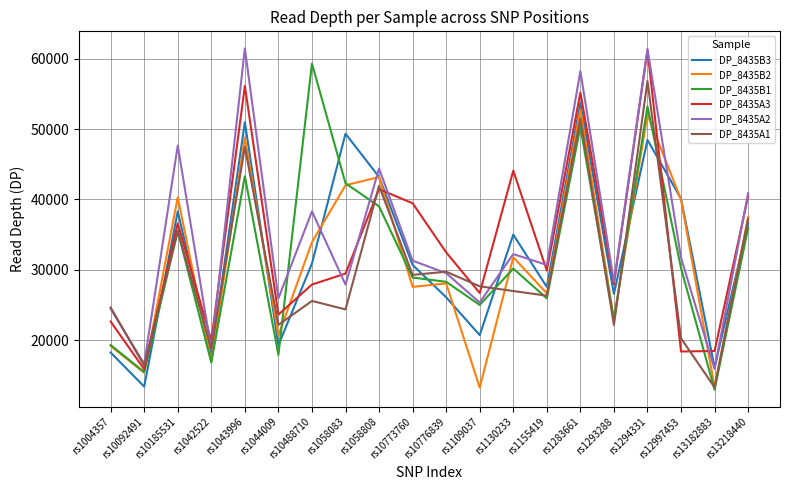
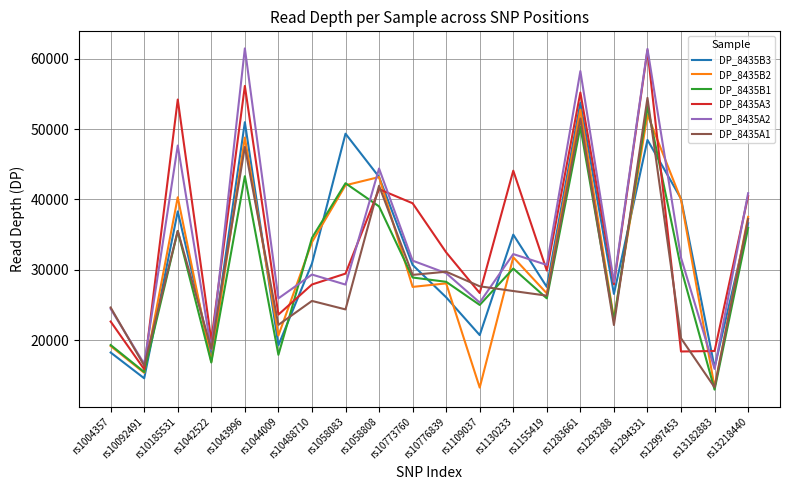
  {
    "DP_8435B3": {
      "rs1004357": 18000,
-     "rs10092491": 13000,
+     "rs10092491": 15000,
      "rs10185531": 38000,
      "rs1042522": 18000,
      "rs1043996": 51000,
      "rs1044009": 19000,
      "rs10488710": 31000,
      "rs1058083": 49000,
      "rs10773760": 31000,
      "rs10776839": 26000,
      "rs1109037": 21000,
      "rs1130233": 35000,
      "rs1155419": 28000,
      "rs1283661": 54000,
      "rs1293288": 27000,
      "rs1294331": 48000,
      "rs13218440": 37000
    },
    "DP_8435B2": {
      "rs10185531": 40000,
      "rs1043996": 49000,
      "rs1044009": 21000,
      "rs10488710": 34000,
      "rs10773760": 28000,
      "rs1109037": 13000,
      "rs1130233": 32000,
      "rs1283661": 53000,
      "rs1294331": 52000
    },
    "DP_8435B1": {
      "rs1043996": 43000,
      "rs1044009": 18000,
-     "rs10488710": 59000,
+     "rs10488710": 35000,
      "rs1058808": 39000,
      "rs10773760": 29000,
      "rs1130233": 30000,
      "rs1155419": 26000,
      "rs1283661": 50000,
      "rs1294331": 53000,
      "rs12997453": 30000,
      "rs13218440": 36000
    },
    "DP_8435A3": {
      "rs1004357": 23000,
      "rs10092491": 16000,
-     "rs10185531": 37000,
+     "rs10185531": 54000,
      "rs1042522": 20000,
      "rs1043996": 56000,
      "rs1044009": 24000,
      "rs10488710": 28000,
      "rs1058083": 29000,
      "rs1058808": 41000,
      "rs10773760": 39000,
      "rs10776839": 32000,
      "rs1109037": 27000,
      "rs1130233": 44000,
      "rs1155419": 30000,
      "rs1283661": 55000,
      "rs12997453": 18000,
      "rs13182883": 18000,
      "rs13218440": 40000
    },
    "DP_8435A2": {
      "rs10185531": 48000,
      "rs1043996": 61000,
      "rs1044009": 26000,
-     "rs10488710": 38000,
+     "rs10488710": 29000,
      "rs1058083": 28000,
      "rs1058808": 44000,
      "rs10773760": 31000,
      "rs1130233": 32000,
      "rs1155419": 31000,
      "rs1283661": 58000,
      "rs12997453": 32000,
      "rs13218440": 41000
    },
    "DP_8435A1": {
      "rs1043996": 47000,
      "rs1044009": 22000,
      "rs10488710": 26000,
      "rs1058083": 24000,
      "rs1058808": 42000,
      "rs10773760": 29000,
      "rs1109037": 28000,
      "rs1130233": 27000,
      "rs1283661": 52000,
      "rs1293288": 22000,
-     "rs1294331": 57000,
+     "rs1294331": 54000,
      "rs12997453": 20000
    }
  }
